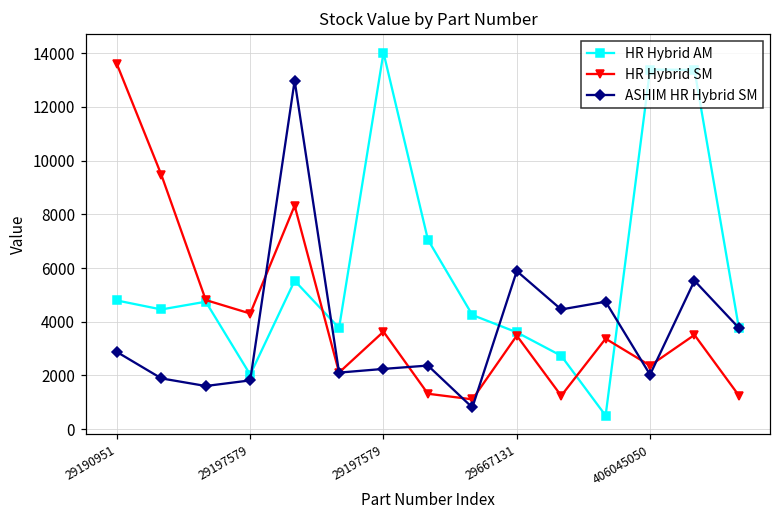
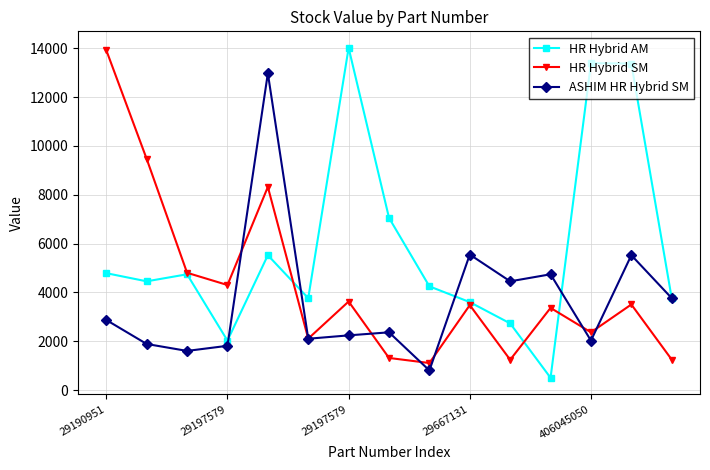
  {
    "HR Hybrid AM": {
      "29190951": 4800,
      "29667131": 3600
    },
    "HR Hybrid SM": {
-     "29190951": 13600,
+     "29190951": 13900,
      "29667131": 3500
    },
    "ASHIM HR Hybrid SM": {
      "29190951": 2900,
-     "29667131": 5900
+     "29667131": 5600
    }
  }
